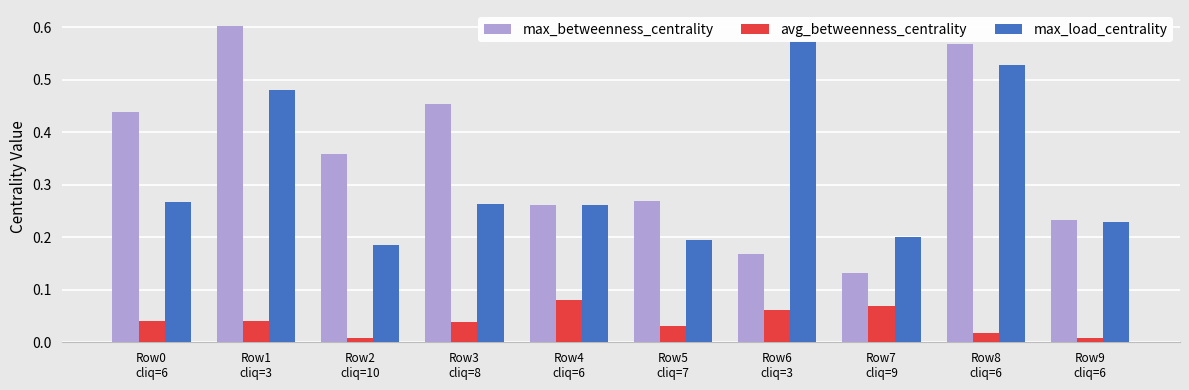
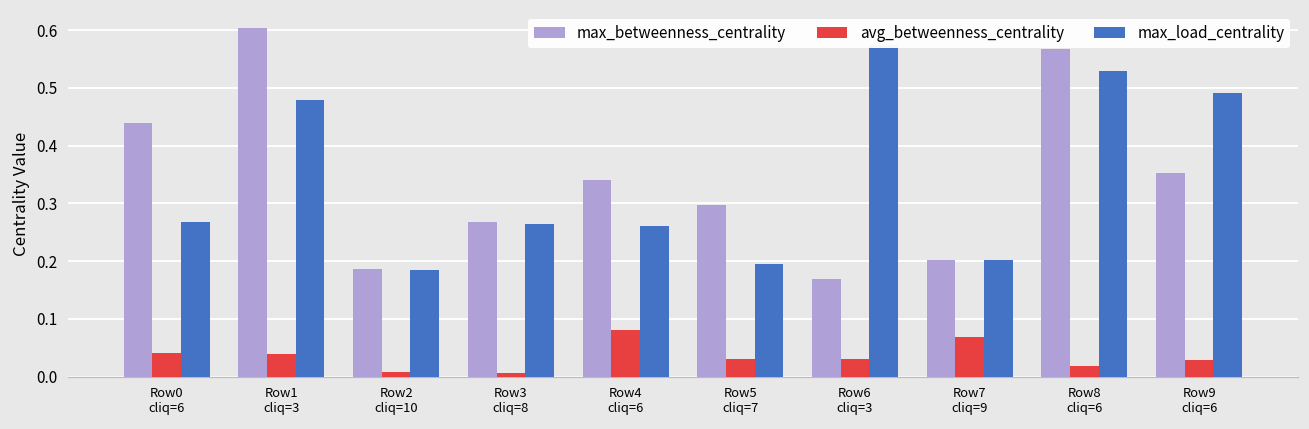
  {
    "max_betweenness_centrality": {
      "Row0 cliq=6": 0.44,
      "Row1 cliq=3": 0.60,
-     "Row2 cliq=10": 0.36,
-     "Row3 cliq=8": 0.45,
-     "Row4 cliq=6": 0.26,
-     "Row5 cliq=7": 0.27,
+     "Row2 cliq=10": 0.19,
+     "Row3 cliq=8": 0.27,
+     "Row4 cliq=6": 0.34,
+     "Row5 cliq=7": 0.30,
      "Row6 cliq=3": 0.17,
-     "Row7 cliq=9": 0.13,
+     "Row7 cliq=9": 0.20,
      "Row8 cliq=6": 0.57,
-     "Row9 cliq=6": 0.23
+     "Row9 cliq=6": 0.35
    },
    "avg_betweenness_centrality": {
      "Row0 cliq=6": 0.04,
      "Row1 cliq=3": 0.04,
      "Row2 cliq=10": 0.01,
-     "Row3 cliq=8": 0.04,
+     "Row3 cliq=8": 0.01,
      "Row4 cliq=6": 0.08,
      "Row5 cliq=7": 0.03,
-     "Row6 cliq=3": 0.06,
+     "Row6 cliq=3": 0.03,
      "Row7 cliq=9": 0.07,
      "Row8 cliq=6": 0.02,
-     "Row9 cliq=6": 0.01
+     "Row9 cliq=6": 0.03
    },
    "max_load_centrality": {
      "Row0 cliq=6": 0.27,
      "Row1 cliq=3": 0.48,
      "Row2 cliq=10": 0.18,
      "Row3 cliq=8": 0.26,
      "Row4 cliq=6": 0.26,
      "Row5 cliq=7": 0.19,
      "Row7 cliq=9": 0.20,
      "Row8 cliq=6": 0.53,
-     "Row9 cliq=6": 0.23
+     "Row9 cliq=6": 0.49
    }
  }
